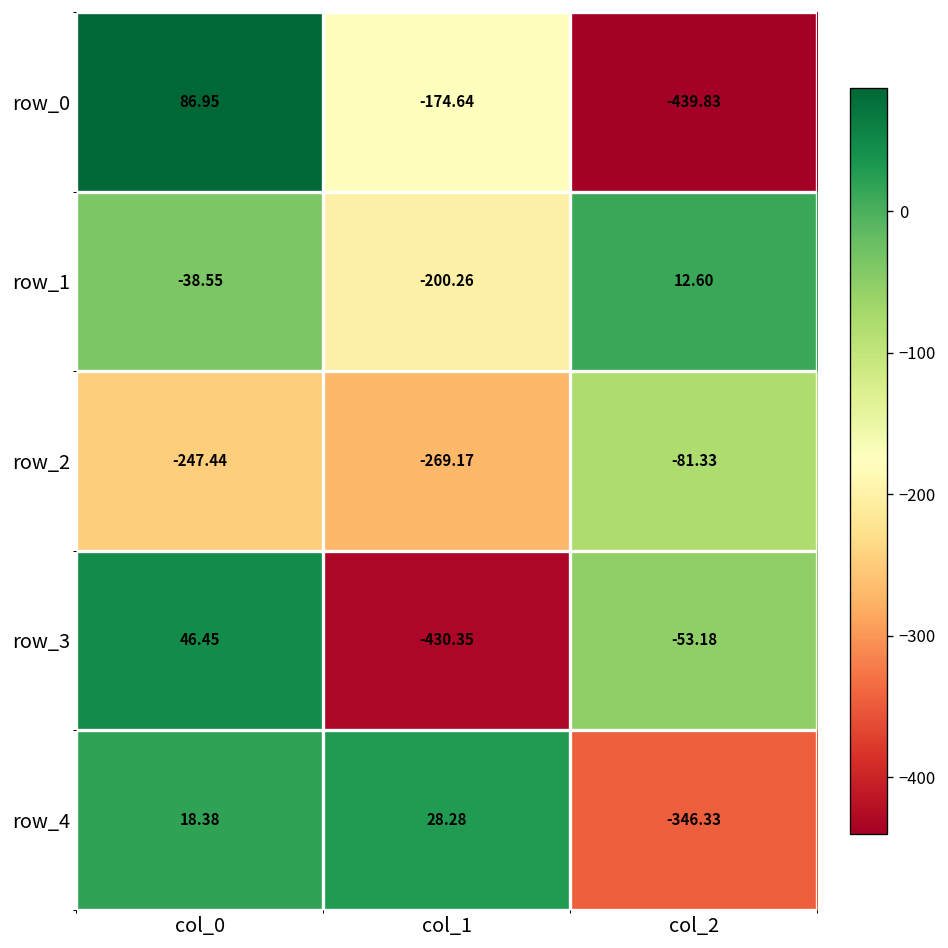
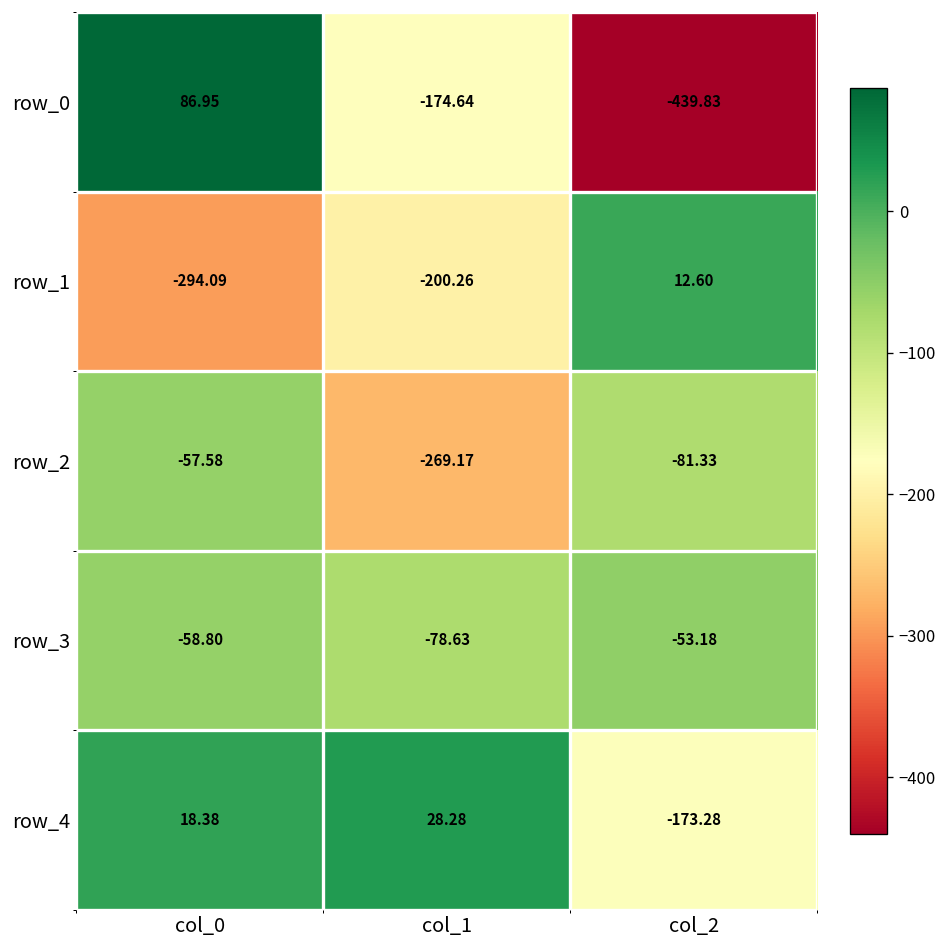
  {
    "row_0": {
      "col_0": 86.95,
      "col_1": -174.64,
      "col_2": -439.83
    },
    "row_1": {
-     "col_0": -38.55,
+     "col_0": -294.09,
      "col_1": -200.26,
      "col_2": 12.60
    },
    "row_2": {
-     "col_0": -247.44,
+     "col_0": -57.58,
      "col_1": -269.17,
      "col_2": -81.33
    },
    "row_3": {
-     "col_0": 46.45,
-     "col_1": -430.35,
+     "col_0": -58.80,
+     "col_1": -78.63,
      "col_2": -53.18
    },
    "row_4": {
      "col_0": 18.38,
      "col_1": 28.28,
-     "col_2": -346.33
+     "col_2": -173.28
    }
  }
